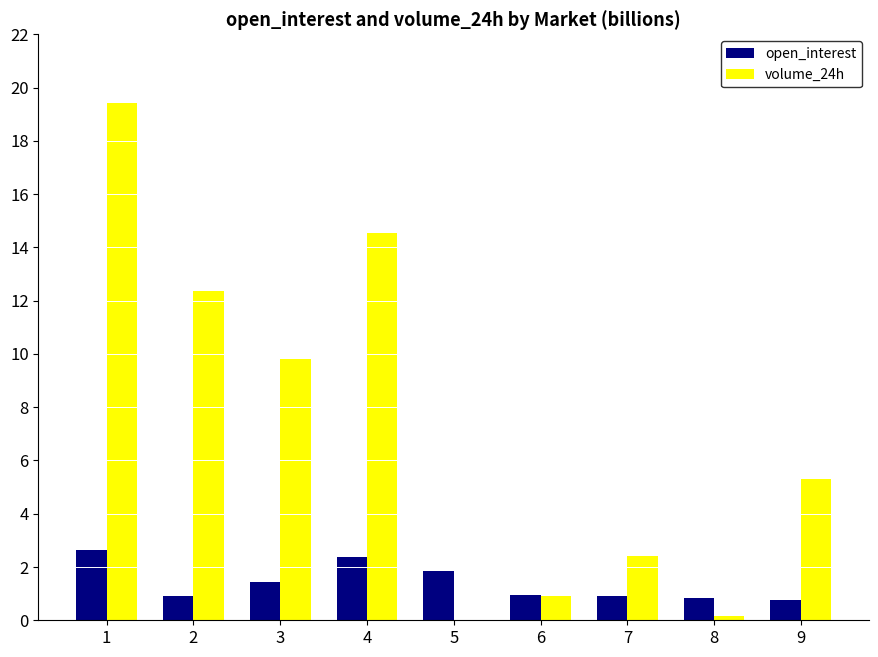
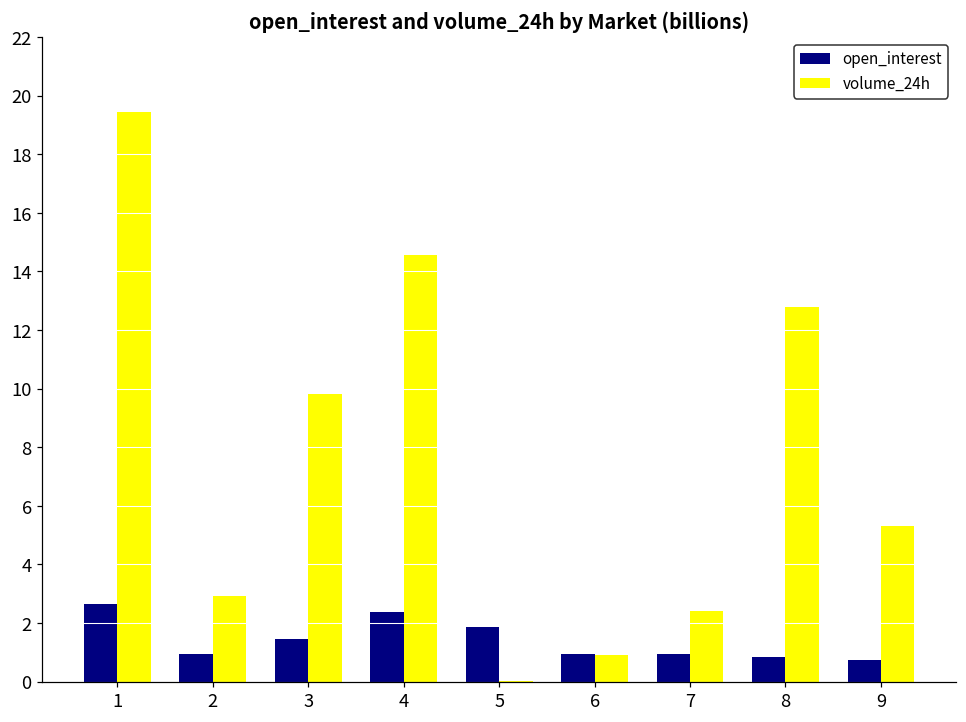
  {
    "open_interest": {
      "1": 2.6,
      "2": 0.9,
      "3": 1.4,
      "4": 2.4,
      "5": 1.9,
      "6": 0.9,
      "7": 0.9,
      "8": 0.8,
      "9": 0.8
    },
    "volume_24h": {
      "1": 19.4,
-     "2": 12.4,
+     "2": 2.9,
      "3": 9.8,
      "4": 14.6,
      "6": 0.9,
      "7": 2.4,
-     "8": 0.2,
+     "8": 12.8,
      "9": 5.3
    }
  }
